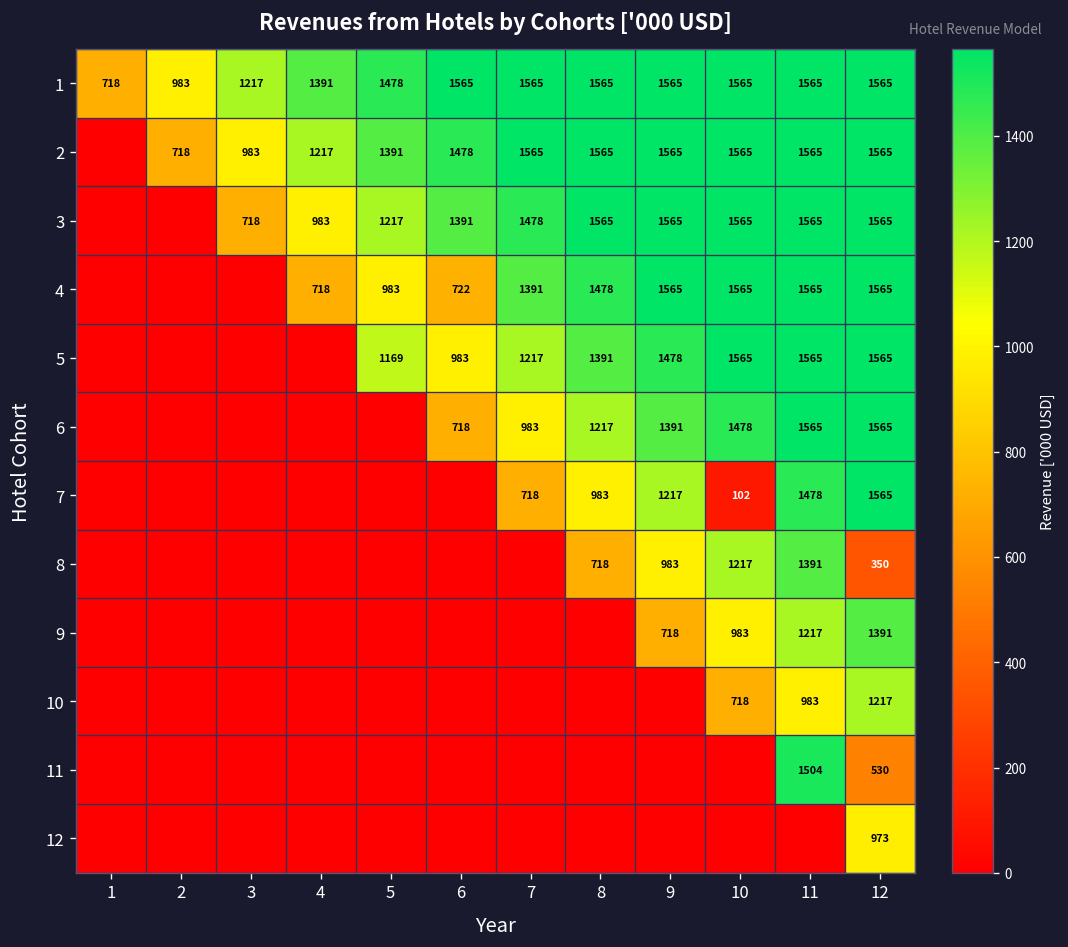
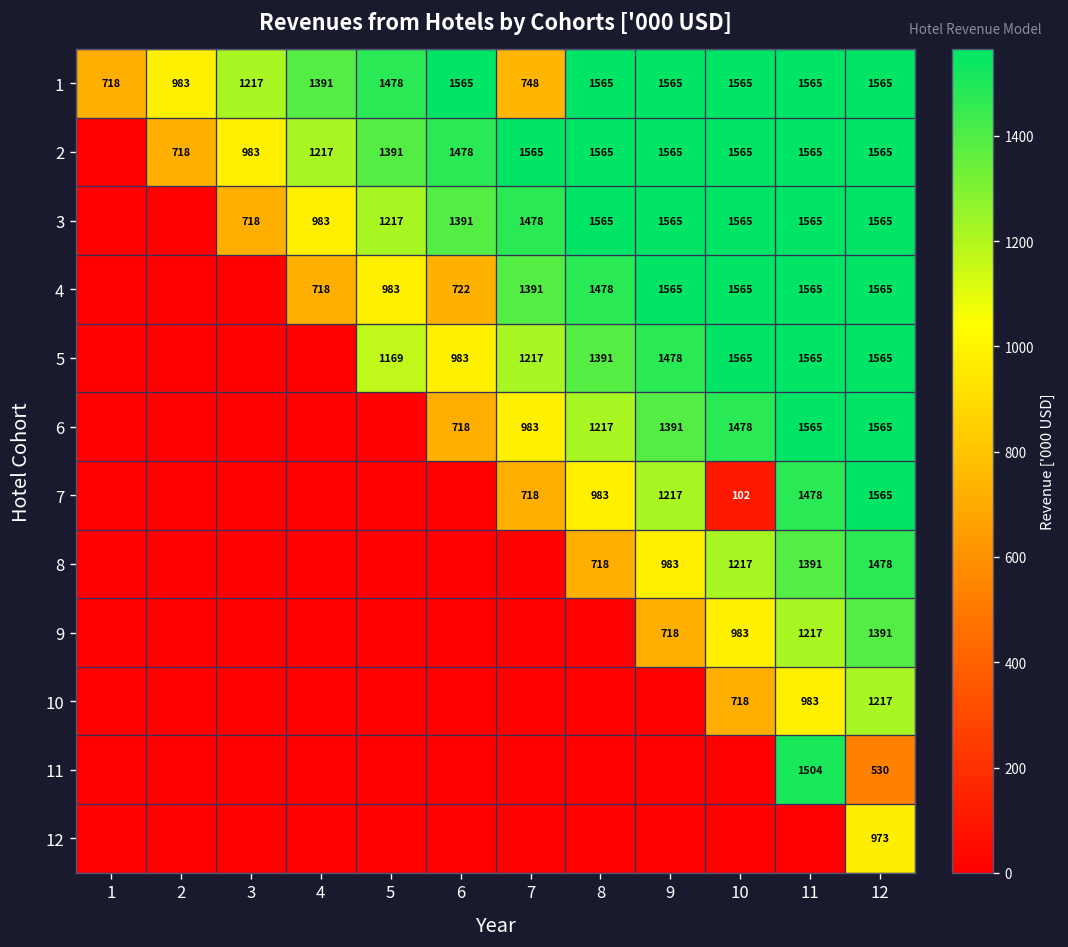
  {
    "1": {
      "1": 718,
      "2": 983,
      "3": 1217,
      "4": 1391,
      "5": 1478,
      "6": 1565,
-     "7": 1565,
+     "7": 748,
      "8": 1565,
      "9": 1565,
      "10": 1565,
      "11": 1565,
      "12": 1565
    },
    "2": {
      "2": 718,
      "3": 983,
      "4": 1217,
      "5": 1391,
      "6": 1478,
      "7": 1565,
      "8": 1565,
      "9": 1565,
      "10": 1565,
      "11": 1565,
      "12": 1565
    },
    "3": {
      "3": 718,
      "4": 983,
      "5": 1217,
      "6": 1391,
      "7": 1478,
      "8": 1565,
      "9": 1565,
      "10": 1565,
      "11": 1565,
      "12": 1565
    },
    "4": {
      "4": 718,
      "5": 983,
      "6": 722,
      "7": 1391,
      "8": 1478,
      "9": 1565,
      "10": 1565,
      "11": 1565,
      "12": 1565
    },
    "5": {
      "5": 1169,
      "6": 983,
      "7": 1217,
      "8": 1391,
      "9": 1478,
      "10": 1565,
      "11": 1565,
      "12": 1565
    },
    "6": {
      "6": 718,
      "7": 983,
      "8": 1217,
      "9": 1391,
      "10": 1478,
      "11": 1565,
      "12": 1565
    },
    "7": {
      "7": 718,
      "8": 983,
      "9": 1217,
      "10": 102,
      "11": 1478,
      "12": 1565
    },
    "8": {
      "8": 718,
      "9": 983,
      "10": 1217,
      "11": 1391,
-     "12": 350
+     "12": 1478
    },
    "9": {
      "9": 718,
      "10": 983,
      "11": 1217,
      "12": 1391
    },
    "10": {
      "10": 718,
      "11": 983,
      "12": 1217
    },
    "11": {
      "11": 1504,
      "12": 530
    },
    "12": {
      "12": 973
    }
  }
